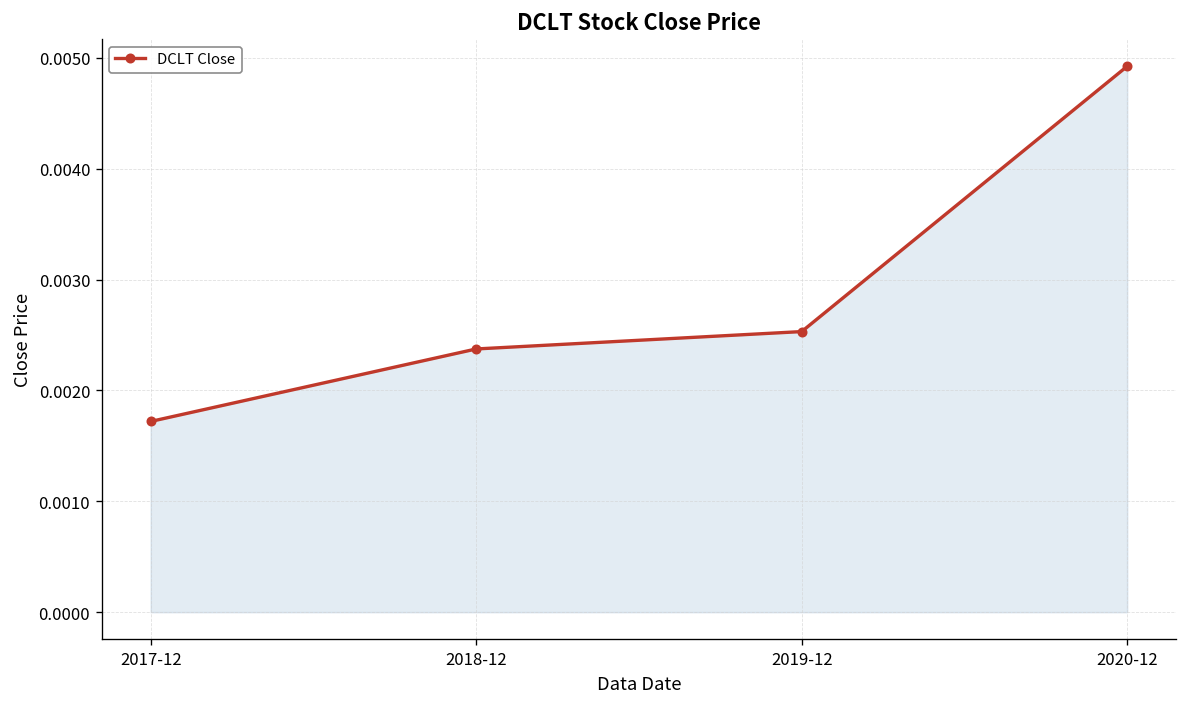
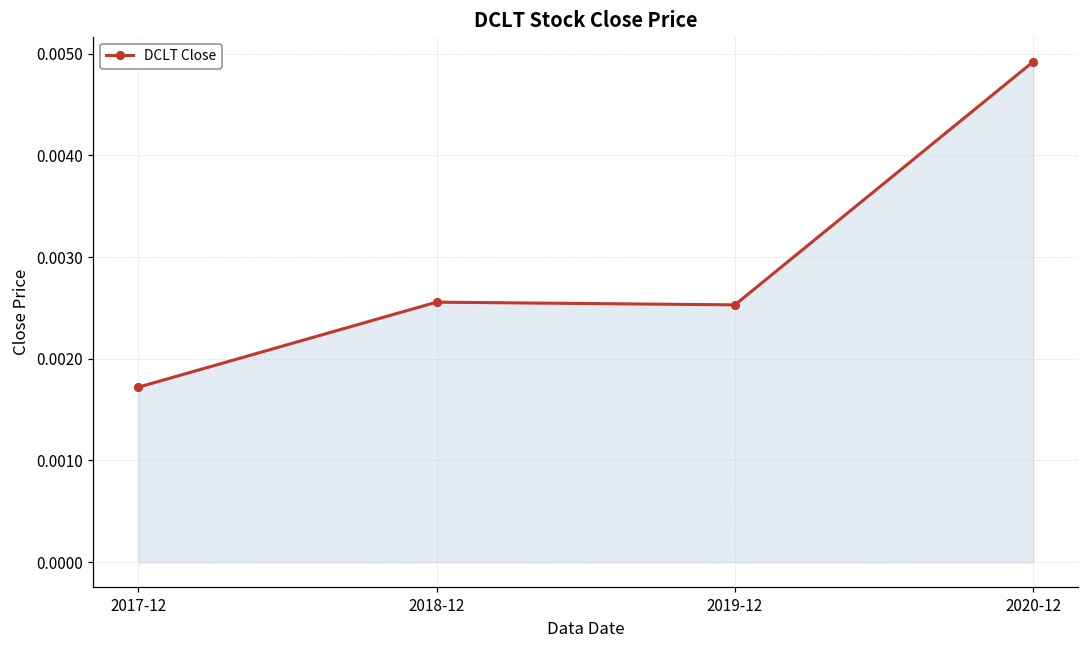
  {
    "2017-12": 0.0017,
-   "2018-12": 0.0024,
+   "2018-12": 0.0026,
    "2019-12": 0.0025,
    "2020-12": 0.0049
  }
